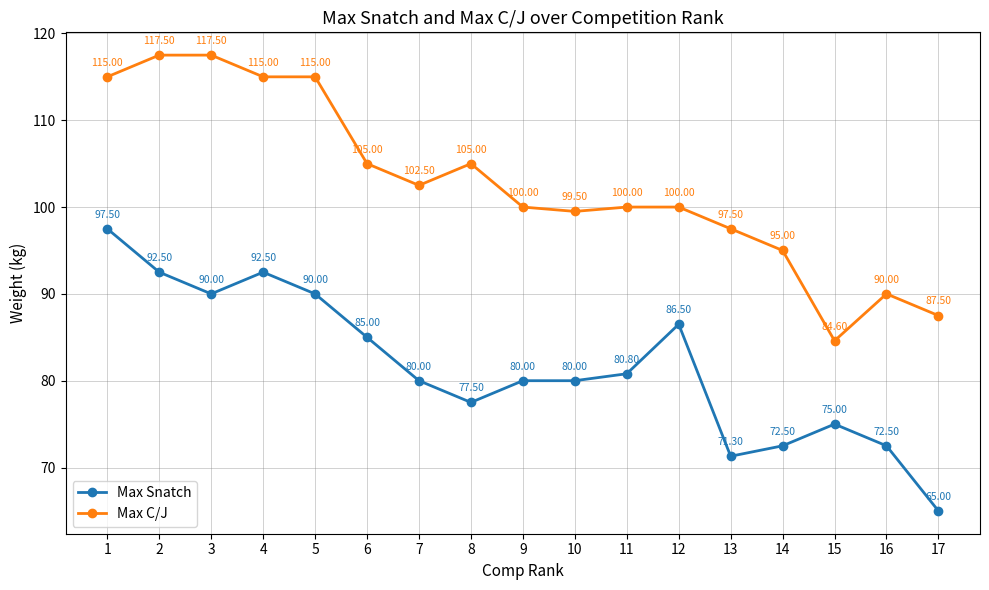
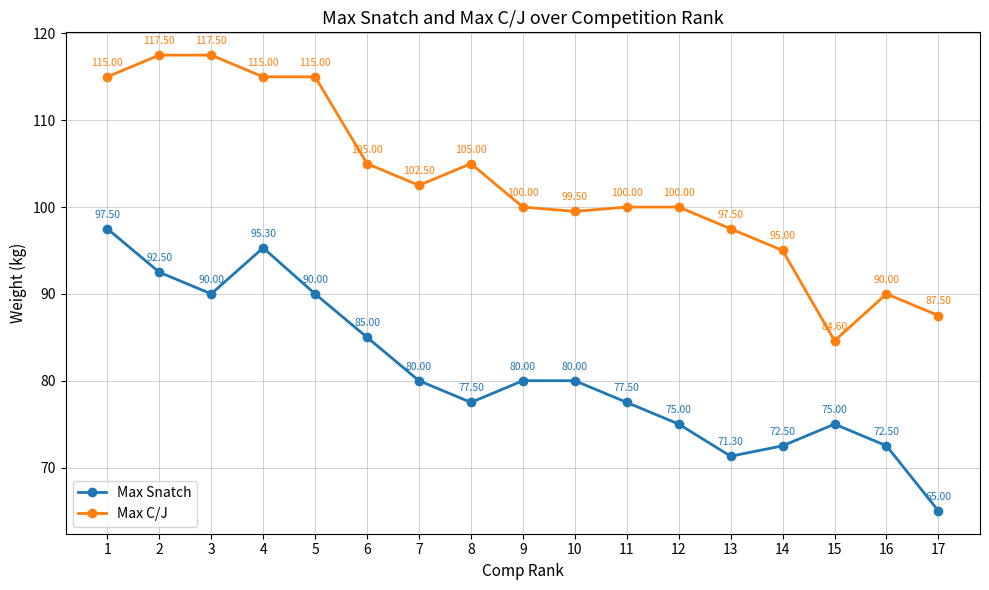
  {
    "Max Snatch": {
      "1": 97.50,
      "2": 92.50,
      "3": 90.00,
-     "4": 92.50,
+     "4": 95.30,
      "5": 90.00,
      "6": 85.00,
      "7": 80.00,
      "8": 77.50,
      "9": 80.00,
      "10": 80.00,
-     "11": 80.80,
-     "12": 86.50,
+     "11": 77.50,
+     "12": 75.00,
      "13": 71.30,
      "14": 72.50,
      "15": 75.00,
      "16": 72.50,
      "17": 65.00
    },
    "Max C/J": {
      "1": 115.00,
      "2": 117.50,
      "3": 117.50,
      "4": 115.00,
      "5": 115.00,
      "6": 105.00,
      "7": 102.50,
      "8": 105.00,
      "9": 100.00,
      "10": 99.50,
      "11": 100.00,
      "12": 100.00,
      "13": 97.50,
      "14": 95.00,
      "15": 84.60,
      "16": 90.00,
      "17": 87.50
    }
  }
